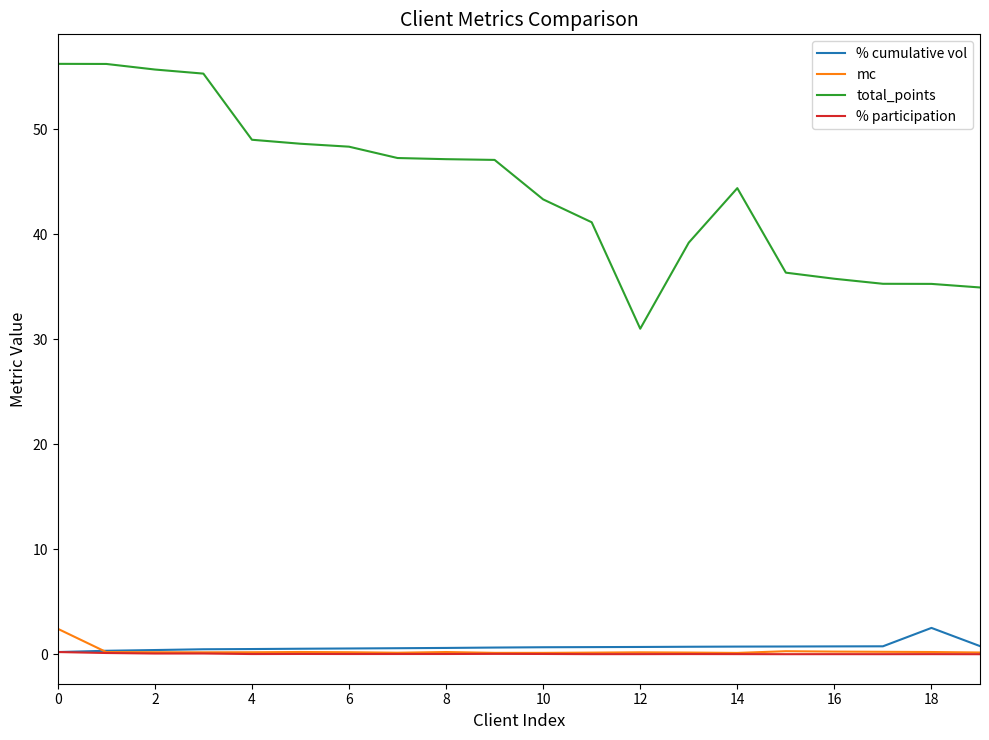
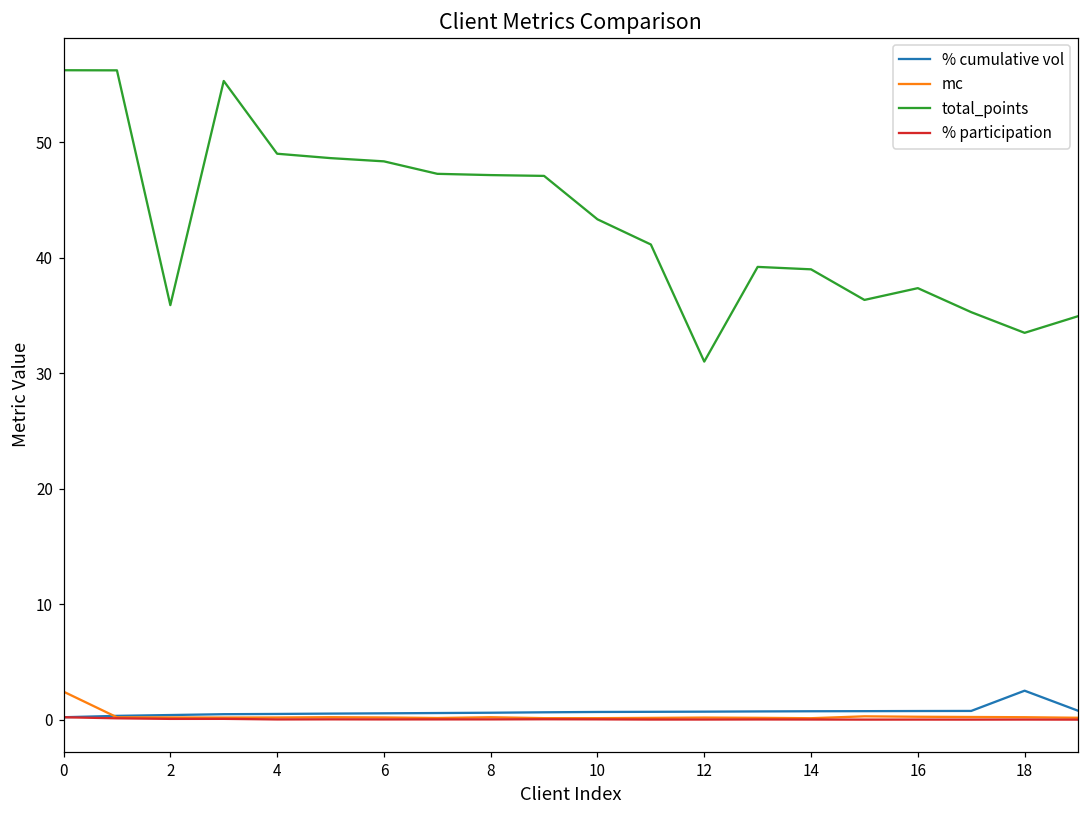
  {
    "% cumulative vol": {
      "4": 0.5,
      "6": 0.6,
      "8": 0.6,
      "10": 0.7,
      "12": 0.7,
      "14": 0.7,
      "16": 0.8,
      "18": 2.5
    },
    "mc": {
      "0": 2.4,
      "16": 0.3
    },
    "total_points": {
      "0": 56.2,
-     "2": 55.7,
+     "2": 35.9,
      "4": 49.0,
      "6": 48.4,
      "8": 47.2,
      "10": 43.3,
      "12": 31.0,
-     "14": 44.4,
-     "16": 35.8,
-     "18": 35.3
+     "14": 39.0,
+     "16": 37.4,
+     "18": 33.5
    },
    "% participation": {
      "16": 0.0
    }
  }
